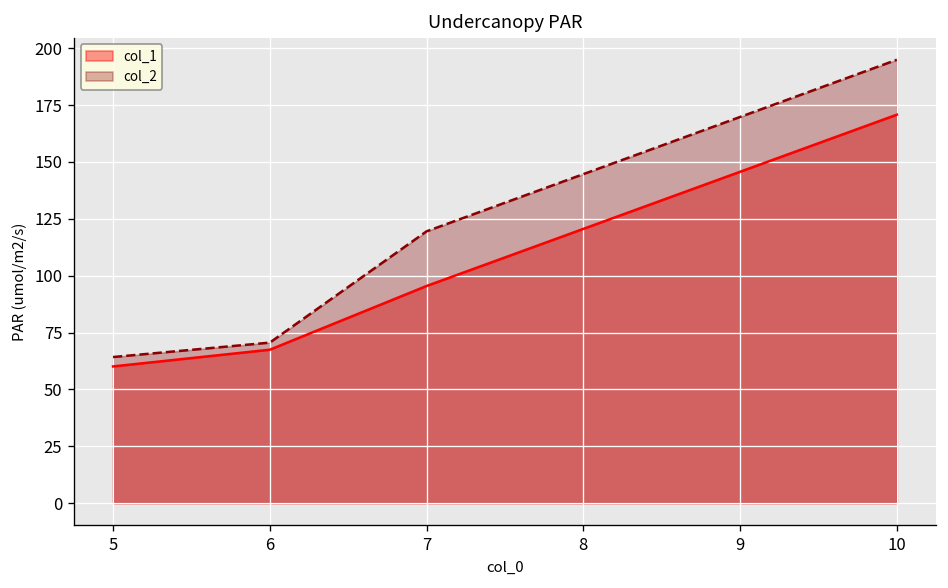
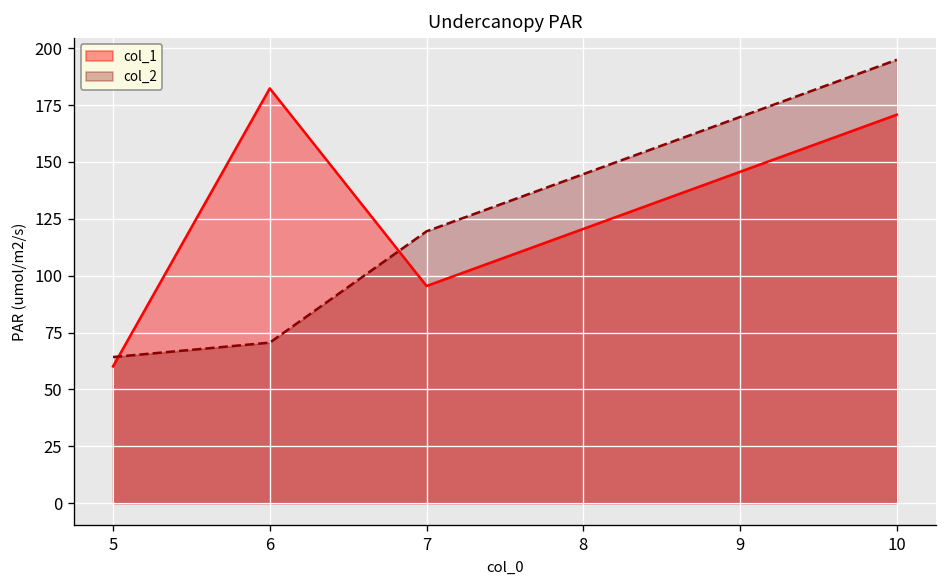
  {
    "col_1": {
      "5": 60,
-     "6": 67,
+     "6": 182,
      "7": 95,
      "10": 171
    },
    "col_2": {
      "5": 64,
      "6": 71,
      "7": 120,
      "10": 195
    }
  }
